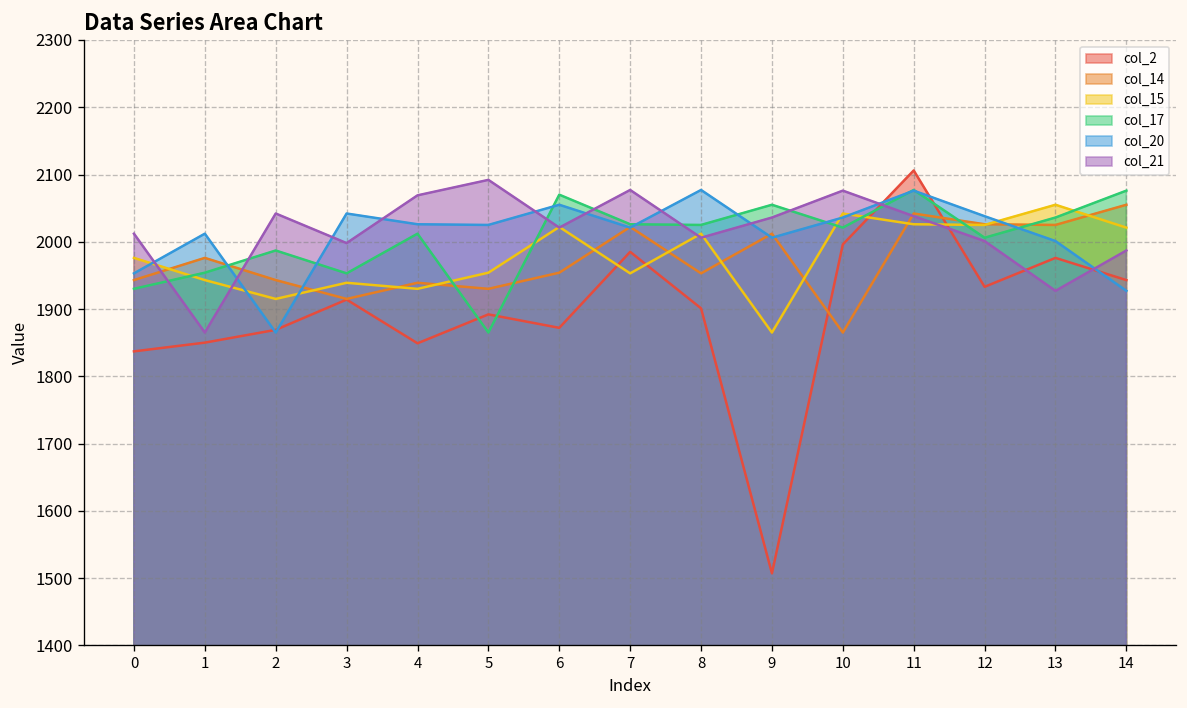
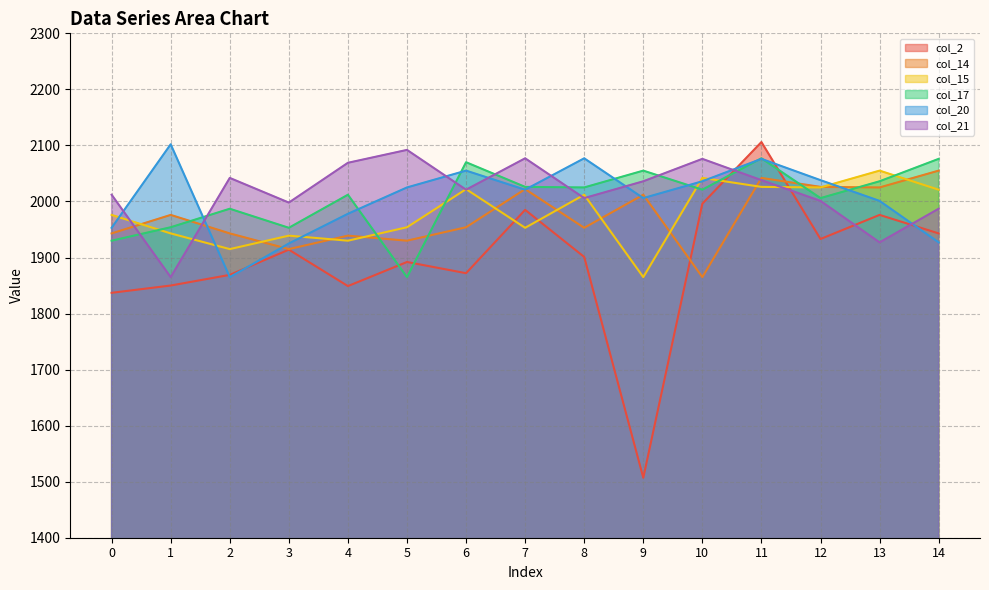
  {
    "col_17": {
      "0": 1930,
      "1": 1950,
      "2": 1990,
      "3": 1950,
      "4": 2010,
      "5": 1870,
      "6": 2070,
      "8": 2030,
      "9": 2060,
      "10": 2020,
      "12": 2010,
      "13": 2040,
      "14": 2080
    },
    "col_20": {
      "0": 1950,
-     "1": 2010,
-     "3": 2040,
-     "4": 2030,
+     "1": 2100,
+     "3": 1930,
+     "4": 1980,
      "5": 2030,
      "6": 2060,
      "8": 2080,
      "9": 2010,
      "10": 2040,
      "12": 2040,
      "13": 2000,
      "14": 1930
    },
    "col_21": {
      "0": 2010,
      "1": 1870,
      "2": 2040,
      "3": 2000,
      "4": 2070,
      "5": 2090,
      "7": 2080,
      "8": 2010,
      "9": 2040,
      "10": 2080,
      "12": 2000,
      "13": 1930,
      "14": 1990
    }
  }
